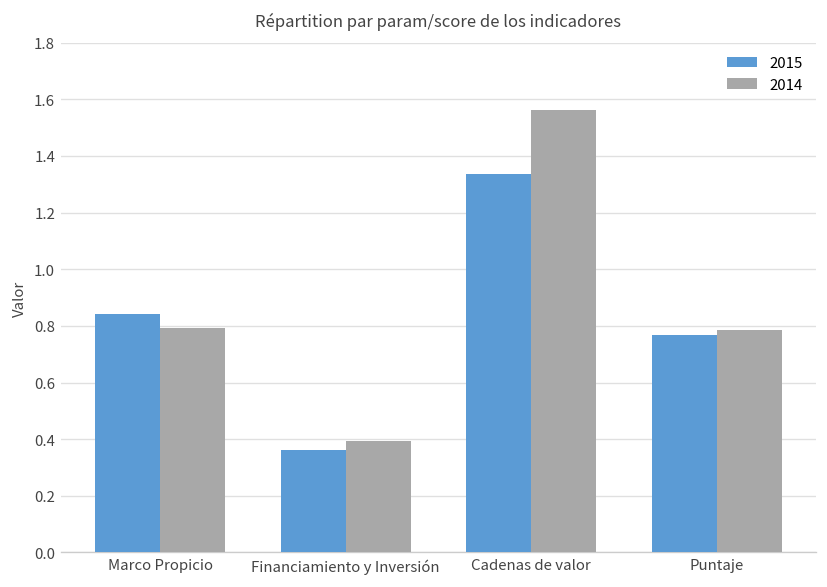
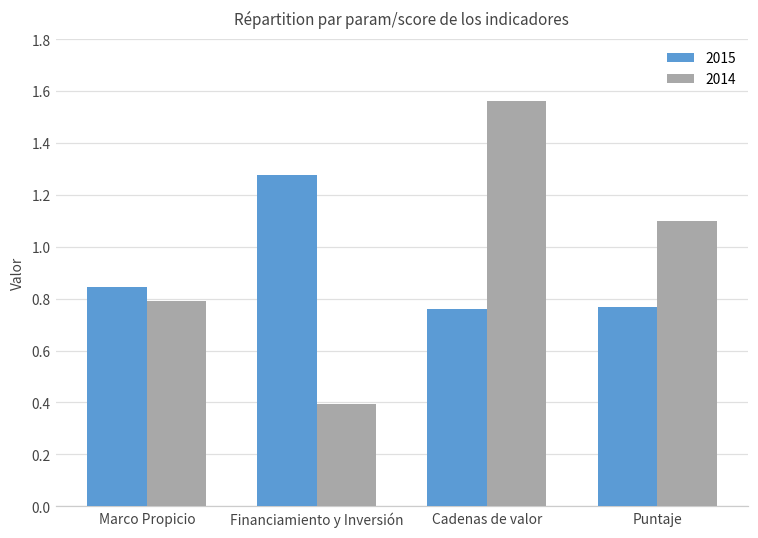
  {
    "2015": {
      "Marco Propicio": 0.84,
-     "Financiamiento y Inversión": 0.36,
-     "Cadenas de valor": 1.34,
+     "Financiamiento y Inversión": 1.28,
+     "Cadenas de valor": 0.76,
      "Puntaje": 0.77
    },
    "2014": {
      "Marco Propicio": 0.79,
      "Financiamiento y Inversión": 0.40,
      "Cadenas de valor": 1.56,
-     "Puntaje": 0.79
+     "Puntaje": 1.10
    }
  }
